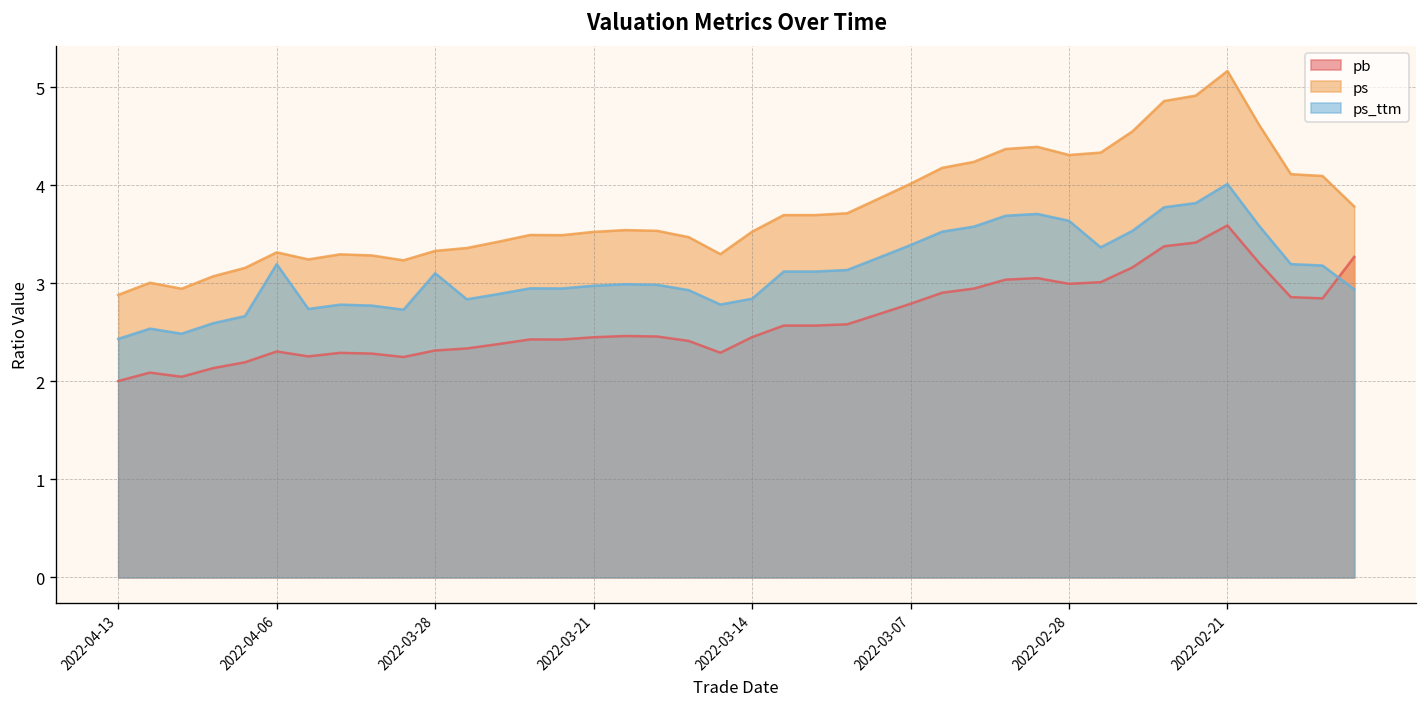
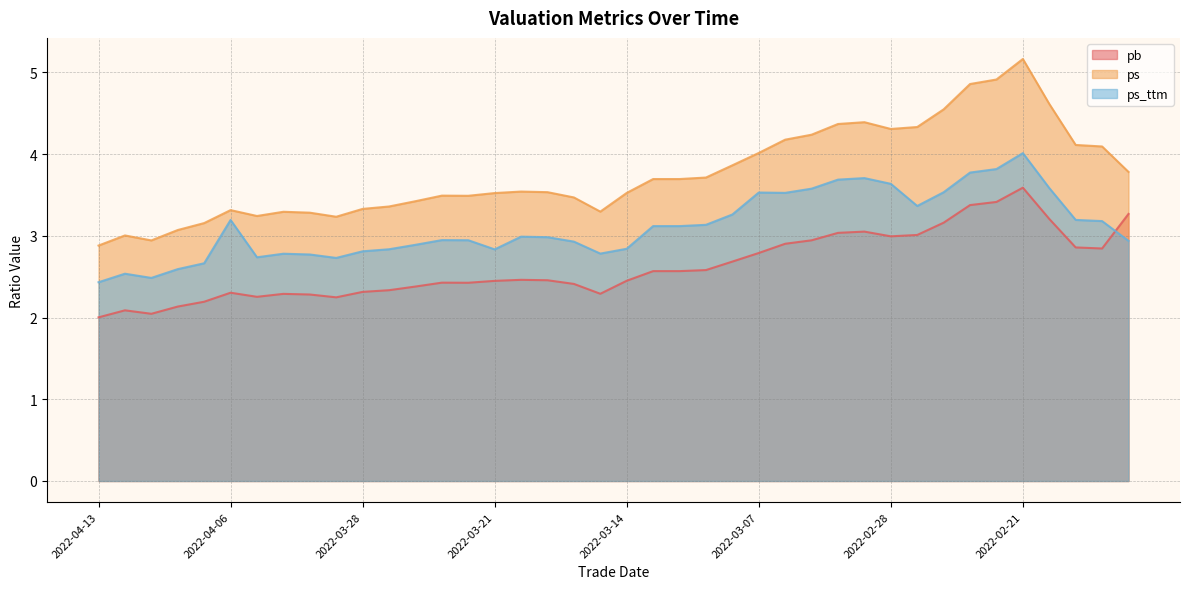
  {
    "ps_ttm": {
      "2022-04-13": 2.4,
      "2022-04-06": 3.2,
-     "2022-03-28": 3.1,
-     "2022-03-21": 3.0,
+     "2022-03-28": 2.8,
+     "2022-03-21": 2.8,
      "2022-03-14": 2.8,
-     "2022-03-07": 3.4,
+     "2022-03-07": 3.5,
      "2022-02-28": 3.6,
      "2022-02-21": 4.0
    }
  }
